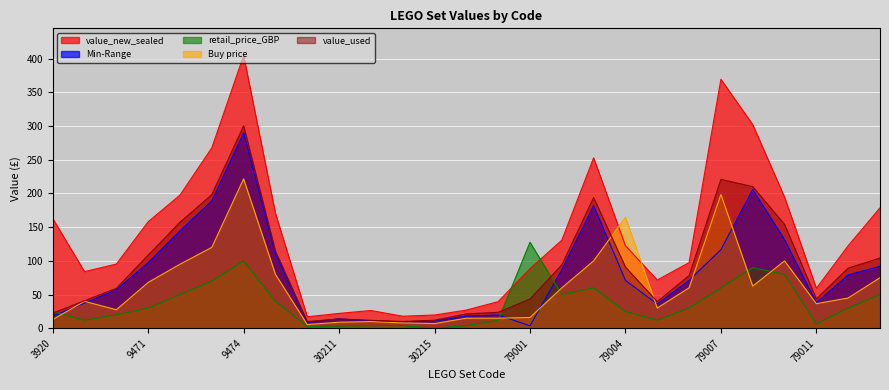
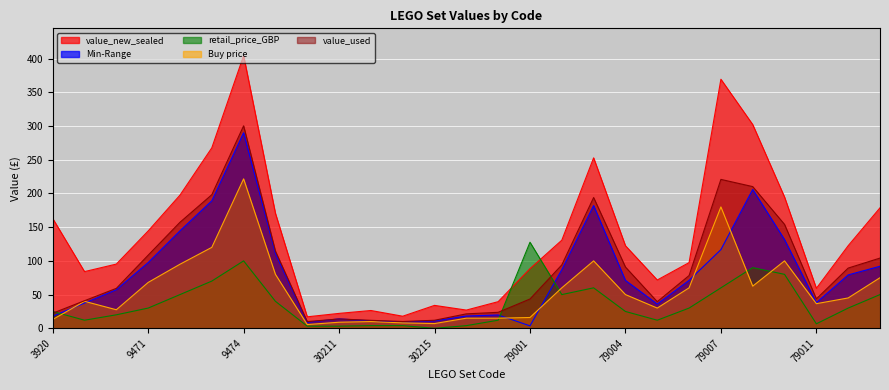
  {
    "value_new_sealed": {
      "3920": 160,
-     "9471": 160,
+     "9471": 140,
      "30211": 20,
-     "30215": 20,
+     "30215": 30,
      "79001": 90,
      "79004": 120,
      "79007": 370,
      "79011": 60
    },
    "Min-Range": {
      "3920": 20,
      "9471": 100,
      "9474": 290,
      "79001": 0,
      "79004": 70,
      "79007": 120
    },
    "retail_price_GBP": {
      "9471": 30,
      "9474": 100,
      "30211": 0,
      "30215": 0,
      "79001": 130,
      "79004": 20,
      "79007": 60,
      "79011": 10
    },
    "Buy price": {
      "3920": 10,
      "9471": 70,
      "9474": 220,
      "30211": 10,
      "30215": 10,
      "79001": 20,
-     "79004": 160,
-     "79007": 200
+     "79004": 50,
+     "79007": 180
    },
    "value_used": {
      "9471": 110,
      "9474": 300,
      "79001": 40,
      "79004": 90,
      "79007": 220,
      "79011": 40
    }
  }
